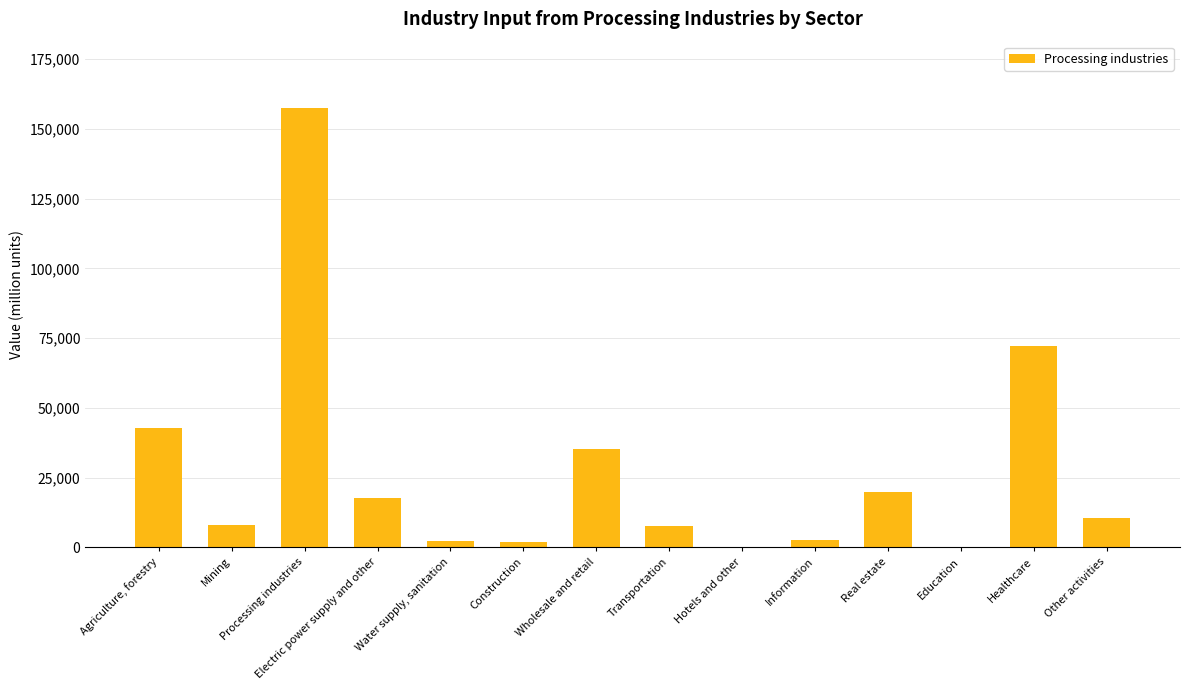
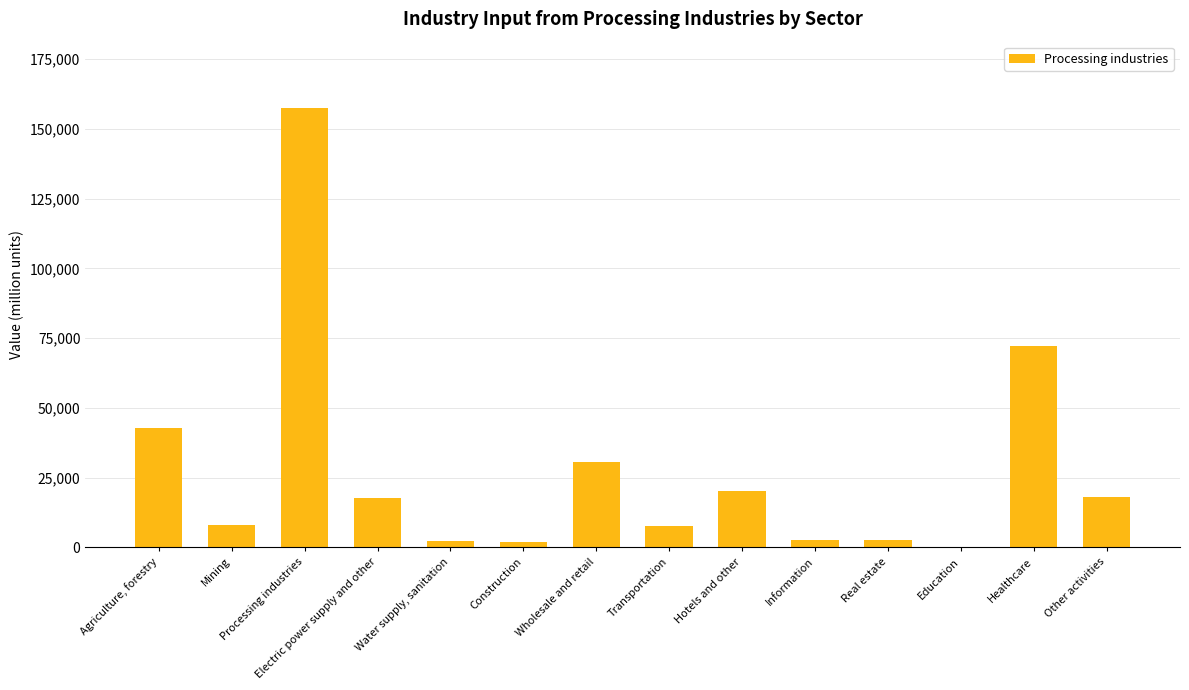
  {
    "Agriculture, forestry": "43,000",
    "Mining": "8,000",
    "Processing industries": "158,000",
    "Electric power supply and other": "18,000",
    "Water supply, sanitation": "2,000",
    "Construction": "2,000",
-   "Wholesale and retail": "35,000",
+   "Wholesale and retail": "31,000",
    "Transportation": "8,000",
-   "Hotels and other": "0",
+   "Hotels and other": "20,000",
    "Information": "3,000",
-   "Real estate": "20,000",
+   "Real estate": "3,000",
    "Healthcare": "72,000",
-   "Other activities": "11,000"
+   "Other activities": "18,000"
  }
